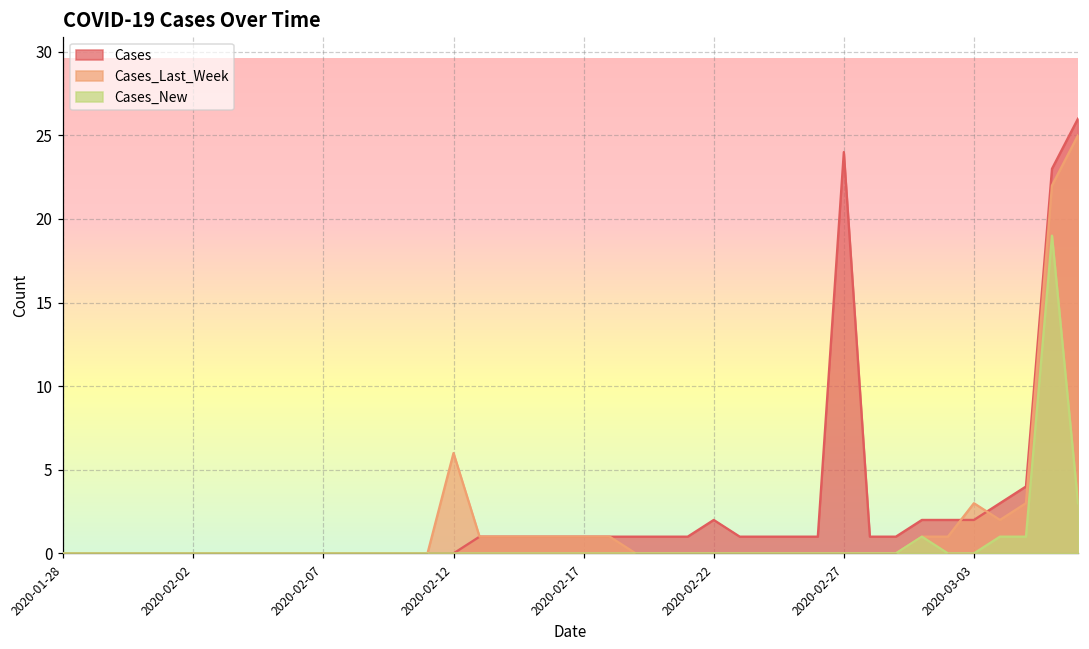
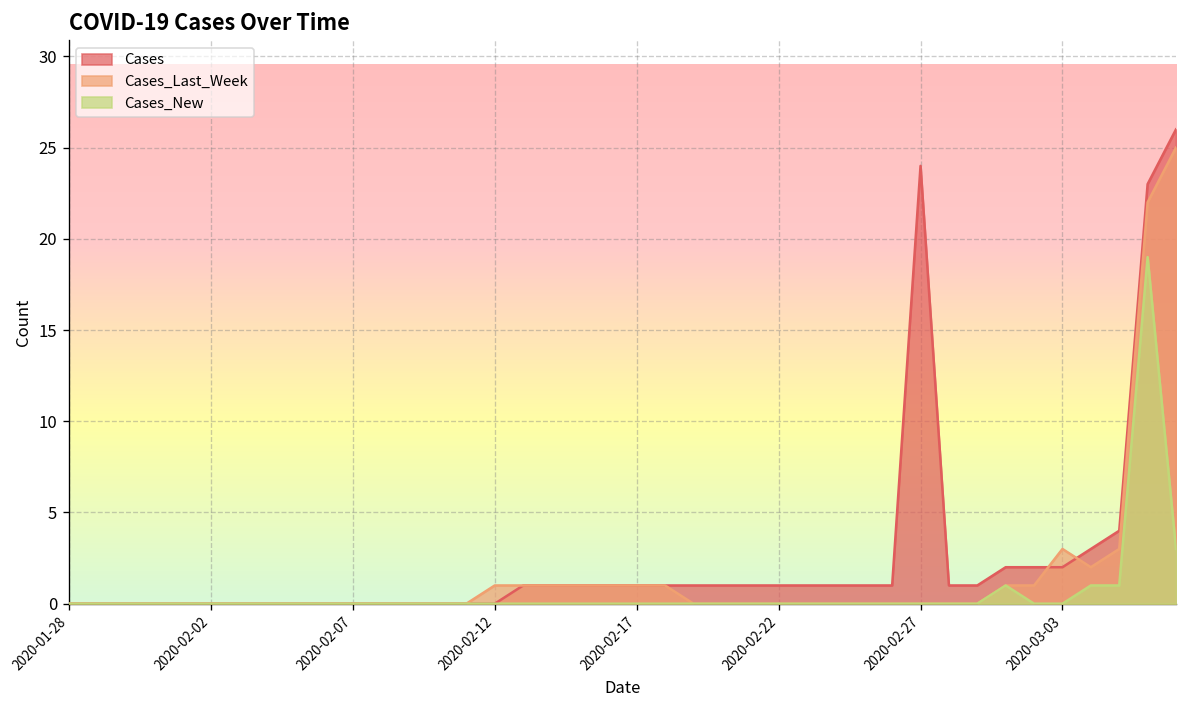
  {
    "Cases": {
-     "2020-02-22": 2,
+     "2020-02-22": 1,
      "2020-02-27": 24,
      "2020-03-03": 2
    },
    "Cases_Last_Week": {
-     "2020-02-12": 6,
+     "2020-02-12": 1,
      "2020-03-03": 3
    },
    "Cases_New": {
      "2020-02-17": 0,
      "2020-03-03": 0
    }
  }
